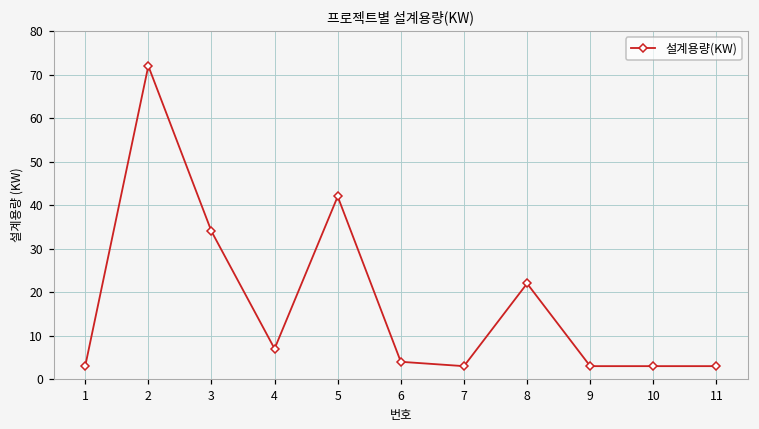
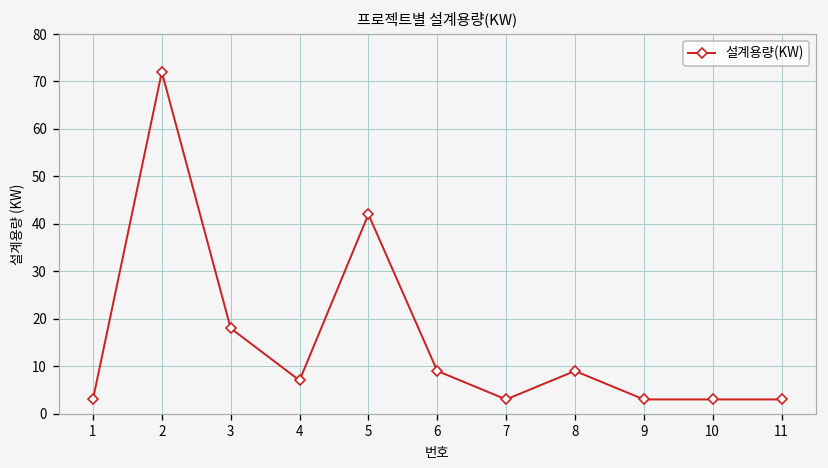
  {
    "1": 3,
    "2": 72,
-   "3": 34,
+   "3": 18,
    "4": 7,
    "5": 42,
-   "6": 4,
+   "6": 9,
    "7": 3,
-   "8": 22,
+   "8": 9,
    "9": 3,
    "10": 3,
    "11": 3
  }
